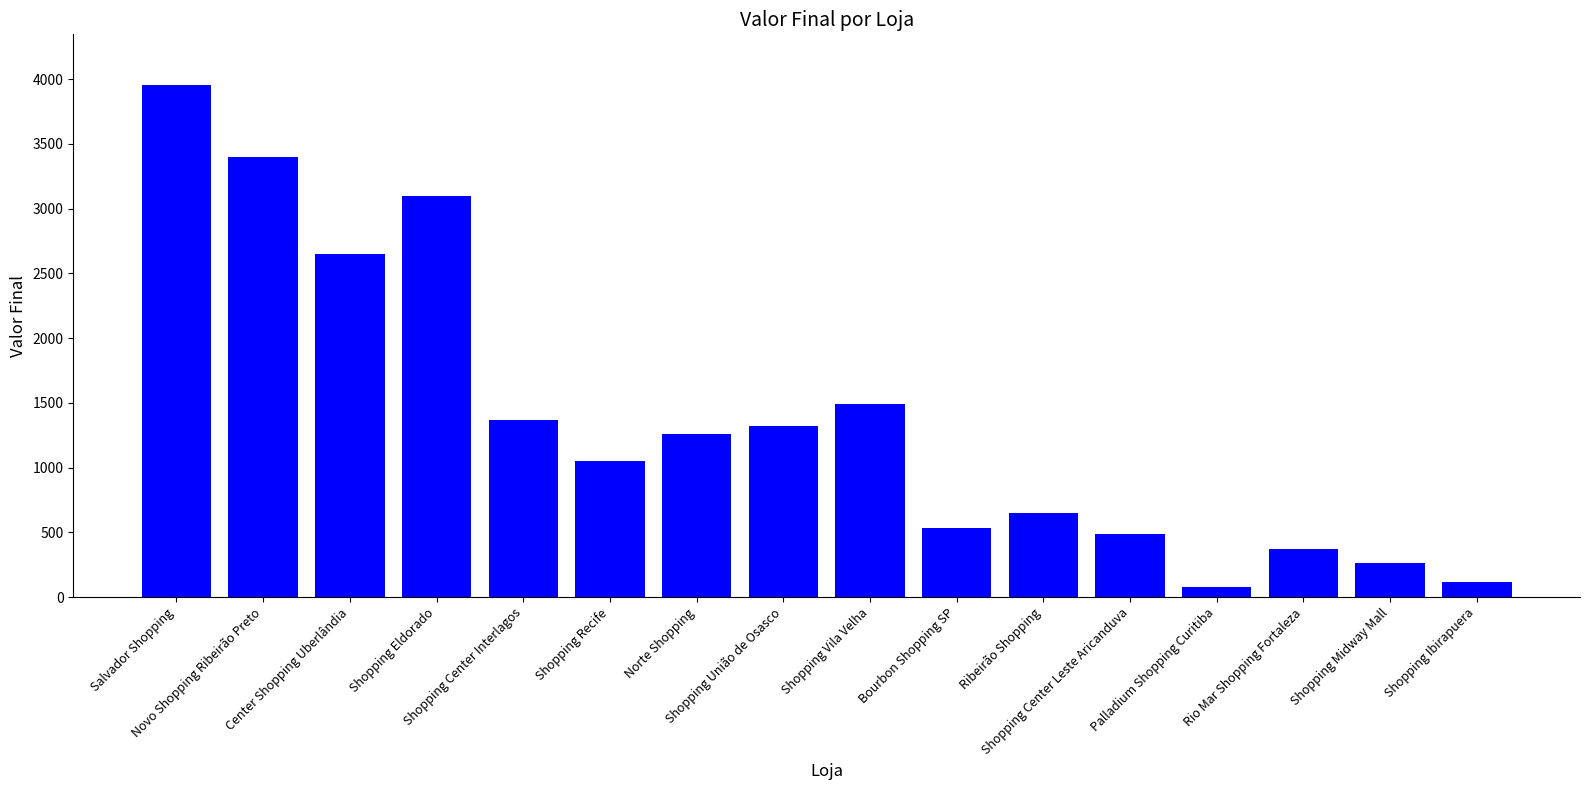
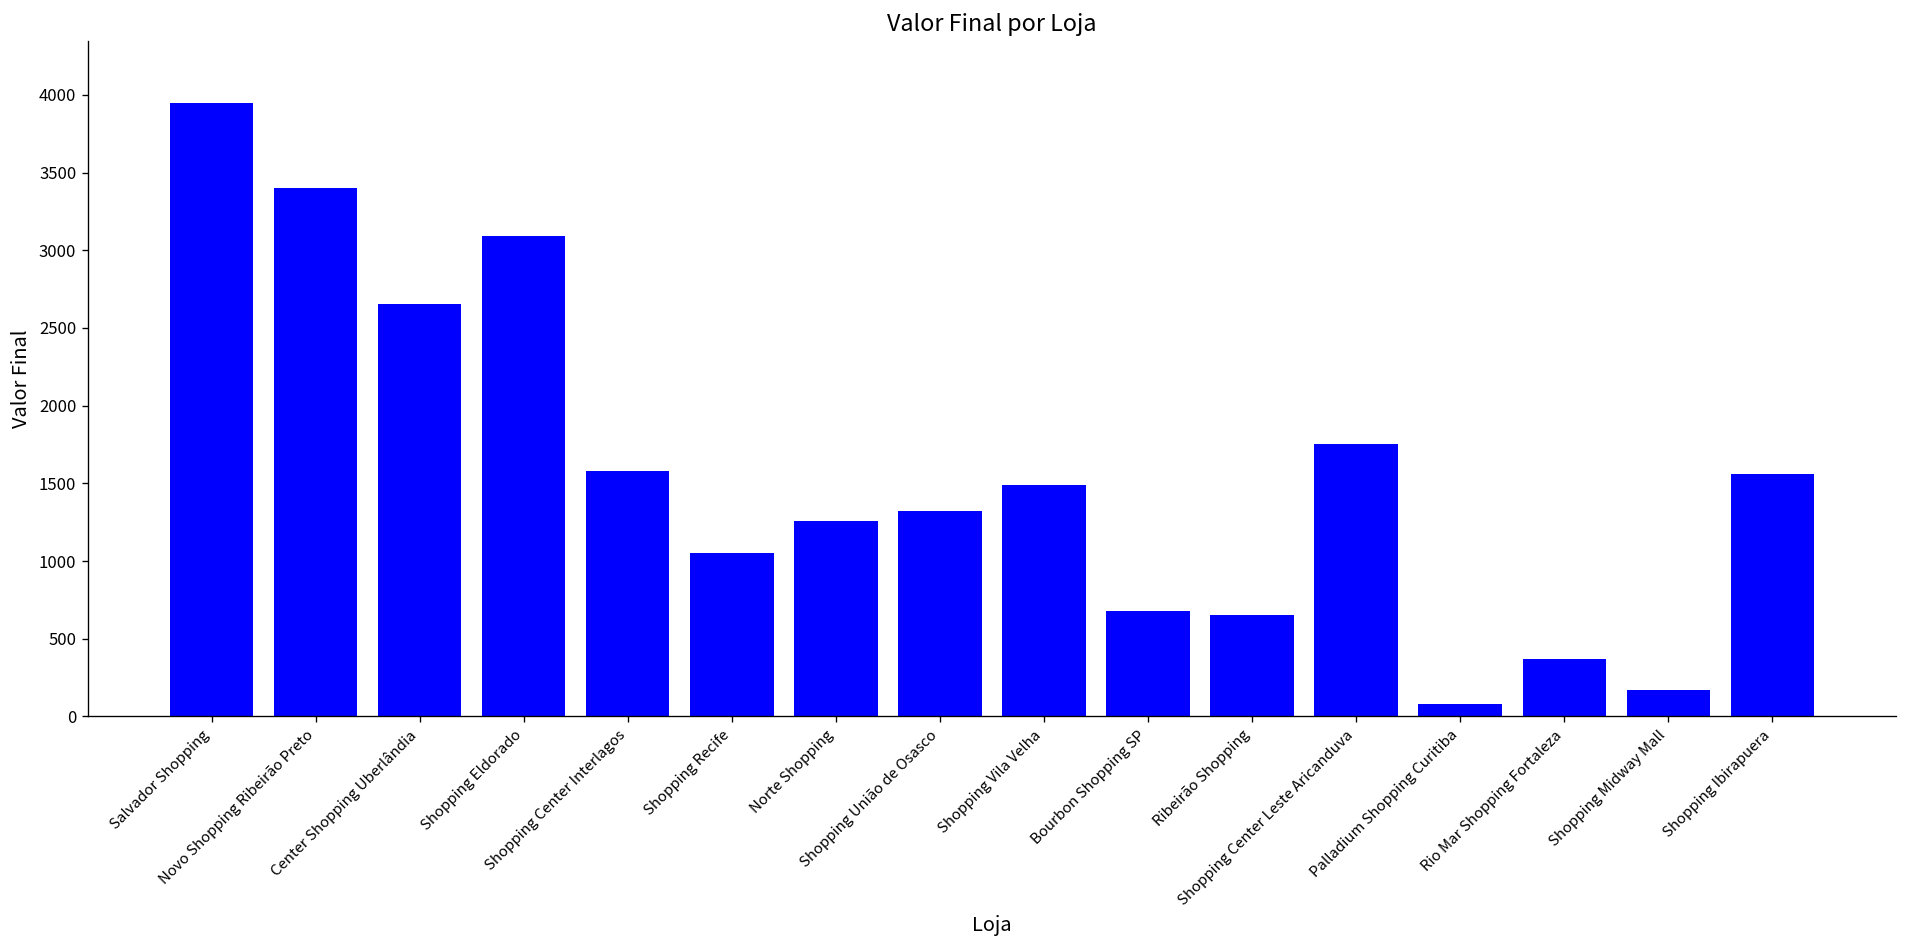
  {
    "Salvador Shopping": 3950,
    "Novo Shopping Ribeirão Preto": 3400,
    "Center Shopping Uberlândia": 2650,
    "Shopping Eldorado": 3090,
-   "Shopping Center Interlagos": 1370,
+   "Shopping Center Interlagos": 1580,
    "Shopping Recife": 1050,
    "Norte Shopping": 1260,
    "Shopping União de Osasco": 1320,
    "Shopping Vila Velha": 1490,
-   "Bourbon Shopping SP": 530,
+   "Bourbon Shopping SP": 680,
    "Ribeirão Shopping": 650,
-   "Shopping Center Leste Aricanduva": 490,
+   "Shopping Center Leste Aricanduva": 1760,
    "Palladium Shopping Curitiba": 80,
    "Rio Mar Shopping Fortaleza": 370,
-   "Shopping Midway Mall": 260,
-   "Shopping Ibirapuera": 120
+   "Shopping Midway Mall": 170,
+   "Shopping Ibirapuera": 1560
  }
